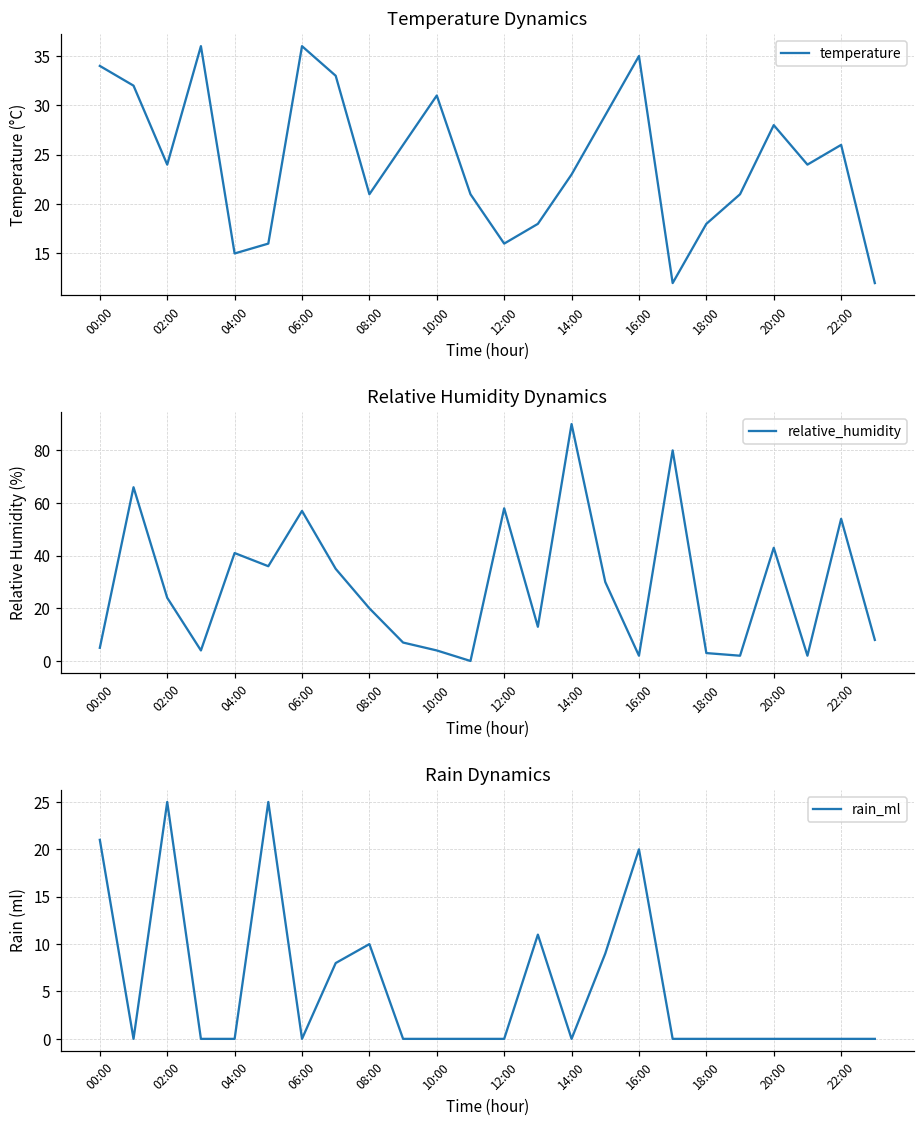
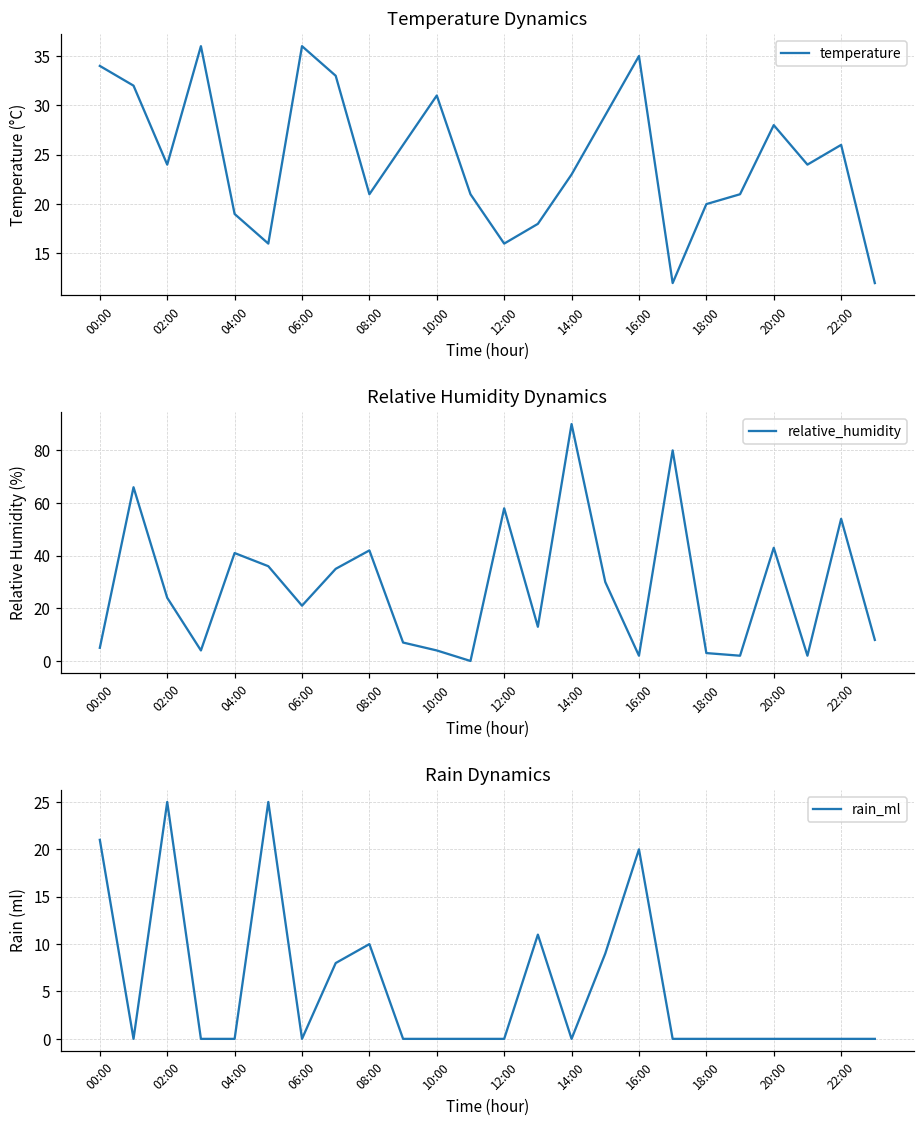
  {
    "Temperature Dynamics": {
      "00:00": 34,
      "02:00": 24,
-     "04:00": 15,
+     "04:00": 19,
      "06:00": 36,
      "08:00": 21,
      "10:00": 31,
      "12:00": 16,
      "14:00": 23,
      "16:00": 35,
-     "18:00": 18,
+     "18:00": 20,
      "20:00": 28,
      "22:00": 26
    },
    "Relative Humidity Dynamics": {
      "00:00": 5,
      "02:00": 24,
      "04:00": 41,
-     "06:00": 57,
-     "08:00": 20,
+     "06:00": 21,
+     "08:00": 42,
      "10:00": 4,
      "12:00": 58,
      "14:00": 90,
      "16:00": 2,
      "18:00": 3,
      "20:00": 43,
      "22:00": 54
    },
    "Rain Dynamics": {
      "00:00": 21,
      "02:00": 25,
      "04:00": 0,
      "06:00": 0,
      "08:00": 10,
      "10:00": 0,
      "12:00": 0,
      "14:00": 0,
      "16:00": 20,
      "18:00": 0,
      "20:00": 0,
      "22:00": 0
    }
  }
